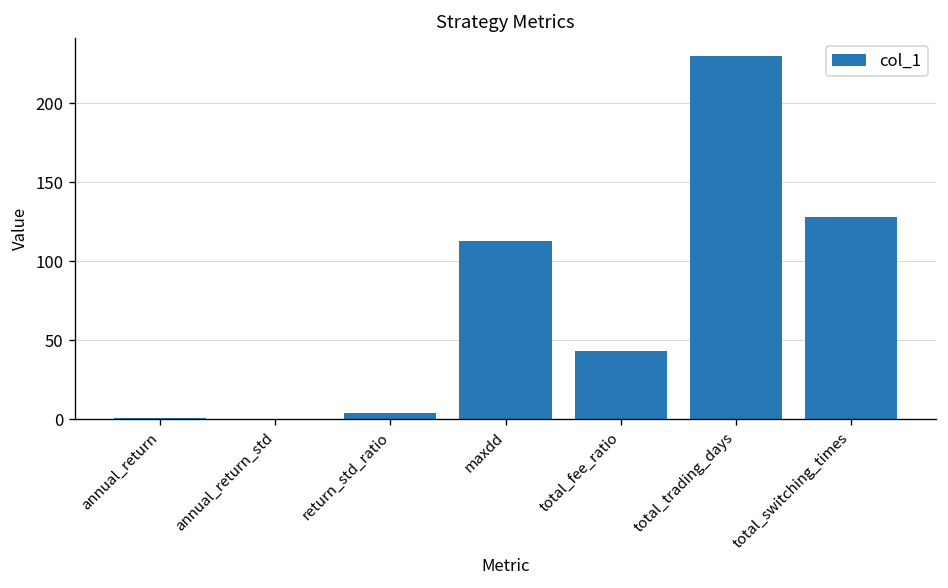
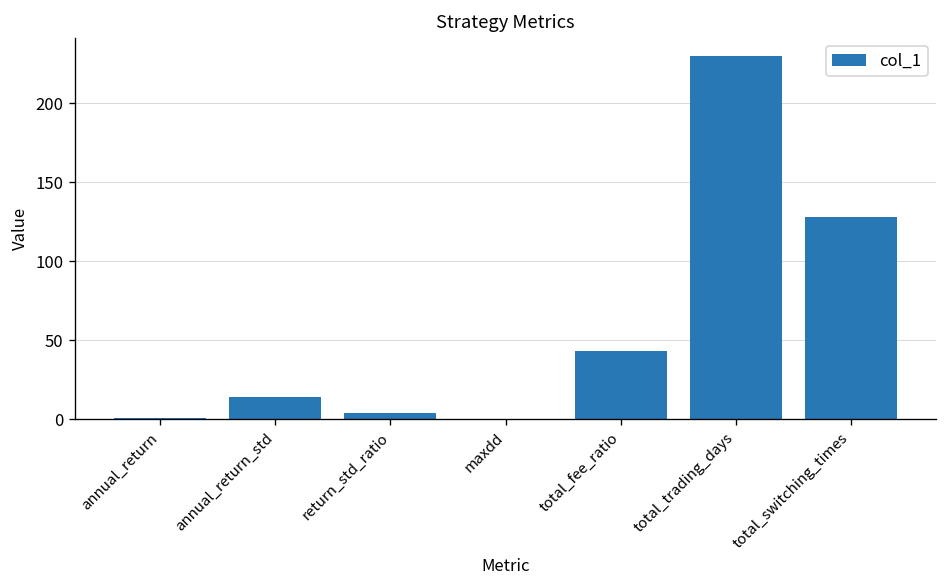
  {
-   "annual_return_std": 0,
+   "annual_return_std": 14,
    "return_std_ratio": 4,
-   "maxdd": 113,
+   "maxdd": 0,
    "total_fee_ratio": 44,
    "total_trading_days": 230,
    "total_switching_times": 128
  }
